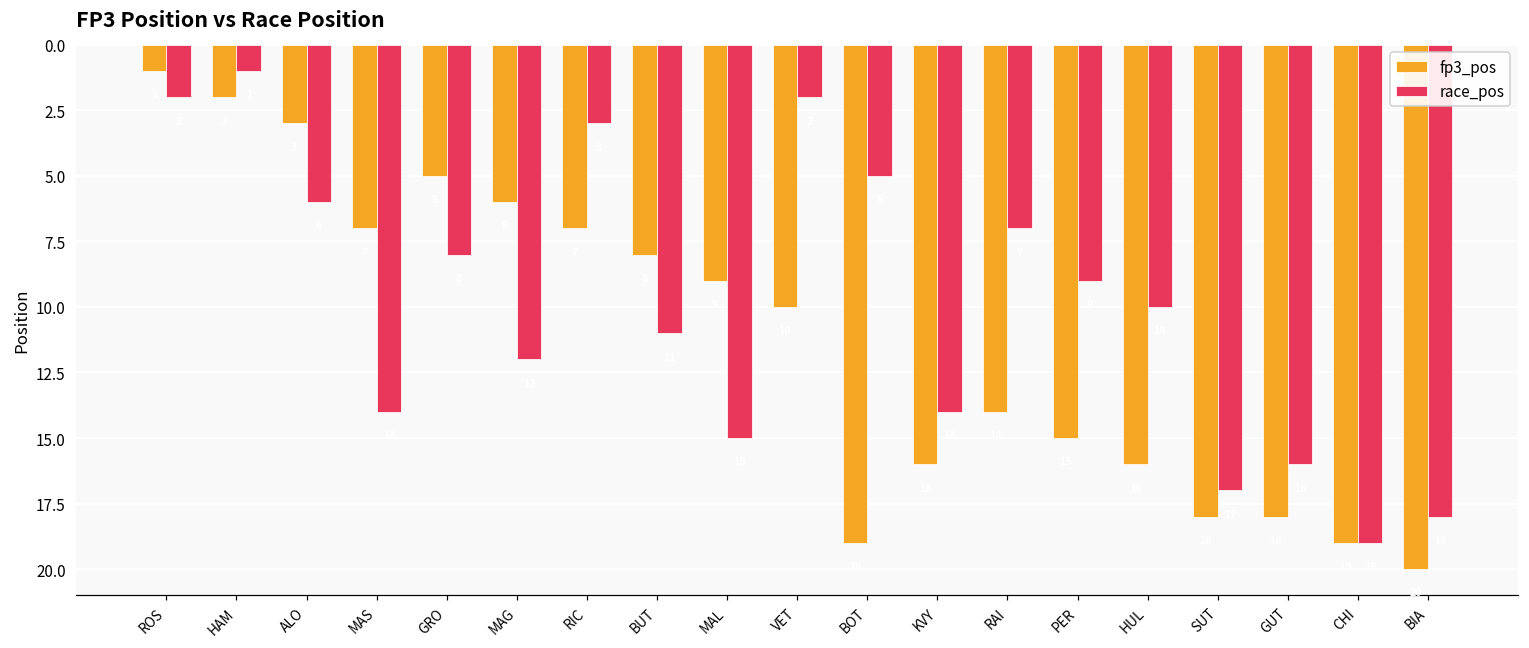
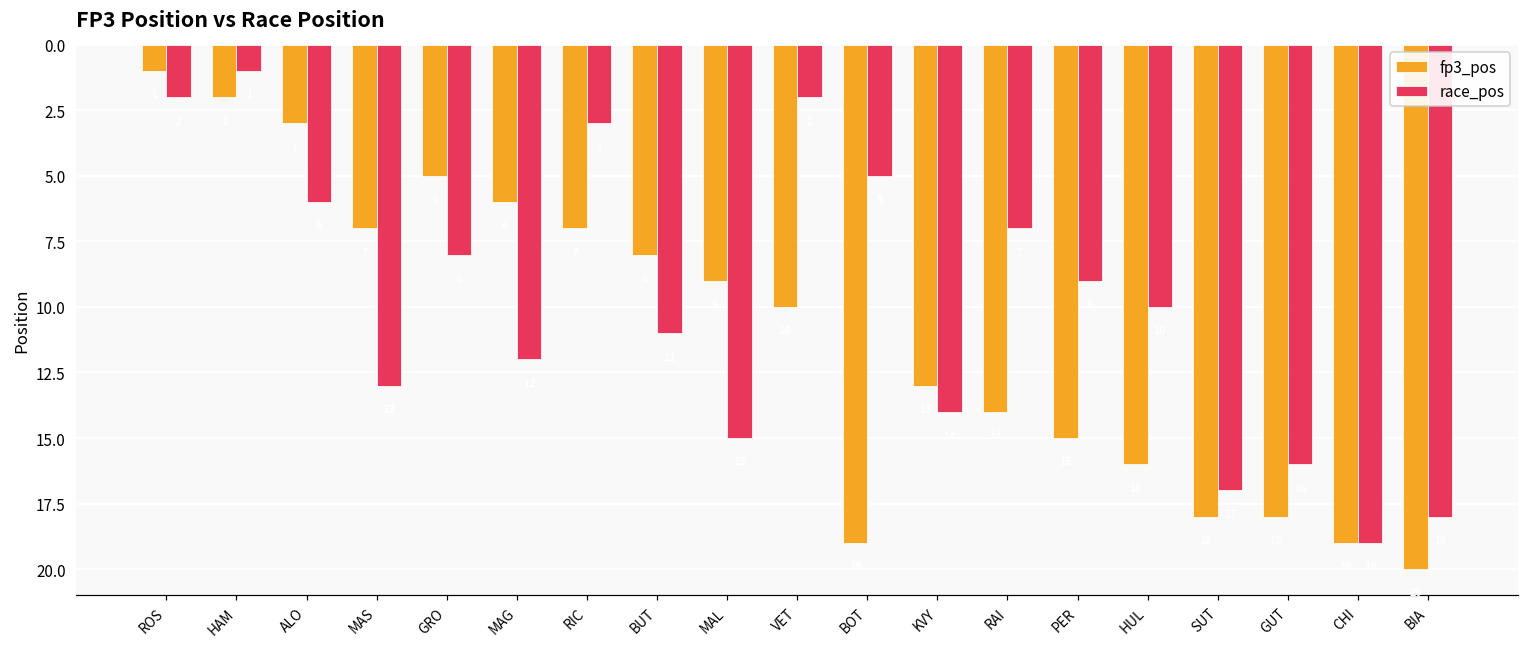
  {
    "fp3_pos": {
      "ROS": 1,
      "HAM": 2,
      "ALO": 3,
      "MAS": 7,
      "GRO": 5,
      "MAG": 6,
      "RIC": 7,
      "BUT": 8,
      "MAL": 9,
      "VET": 10,
      "BOT": 19,
-     "KVY": 16,
+     "KVY": 13,
      "RAI": 14,
      "PER": 15,
      "HUL": 16,
      "SUT": 18,
      "GUT": 18,
      "CHI": 19,
      "BIA": 20
    },
    "race_pos": {
      "ROS": 2,
      "HAM": 1,
      "ALO": 6,
-     "MAS": 14,
+     "MAS": 13,
      "GRO": 8,
      "MAG": 12,
      "RIC": 3,
      "BUT": 11,
      "MAL": 15,
      "VET": 2,
      "BOT": 5,
      "KVY": 14,
      "RAI": 7,
      "PER": 9,
      "HUL": 10,
      "SUT": 17,
      "GUT": 16,
      "CHI": 19,
      "BIA": 18
    }
  }
